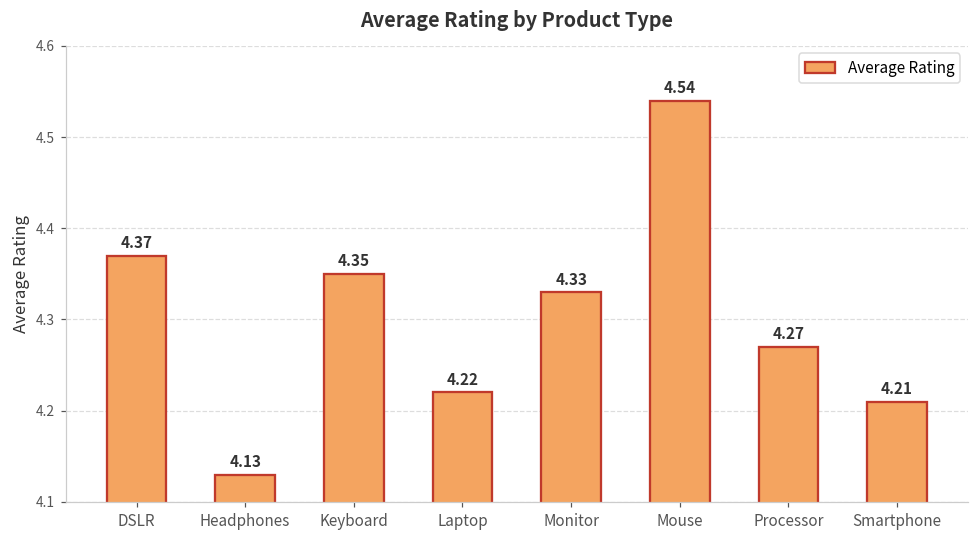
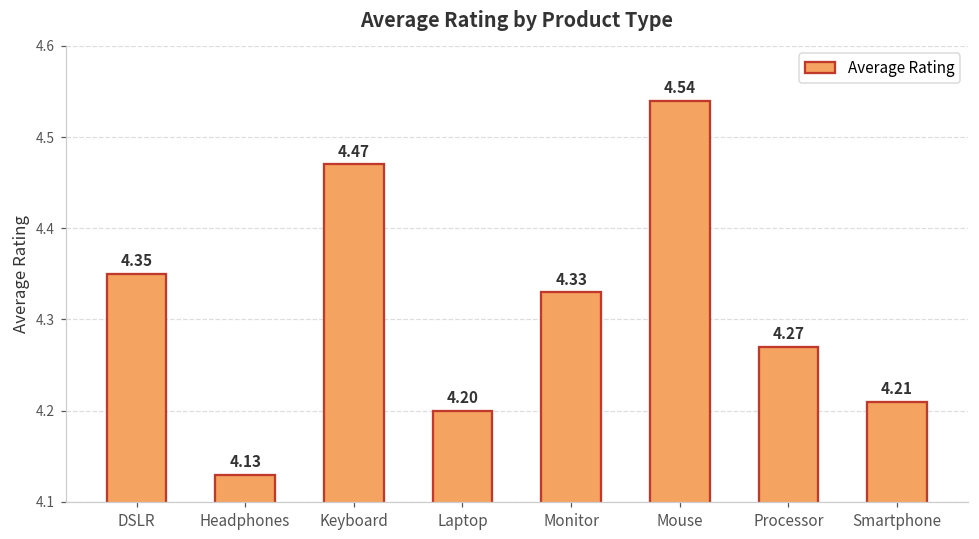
  {
-   "DSLR": 4.37,
+   "DSLR": 4.35,
    "Headphones": 4.13,
-   "Keyboard": 4.35,
-   "Laptop": 4.22,
+   "Keyboard": 4.47,
+   "Laptop": 4.20,
    "Monitor": 4.33,
    "Mouse": 4.54,
    "Processor": 4.27,
    "Smartphone": 4.21
  }
